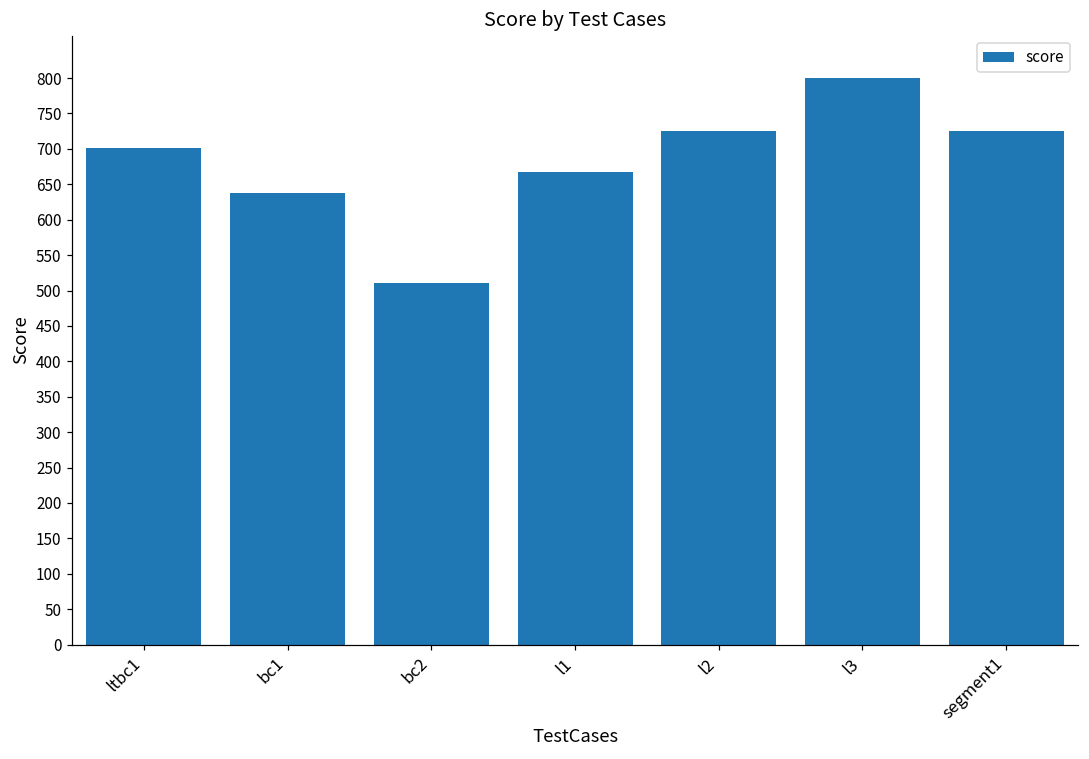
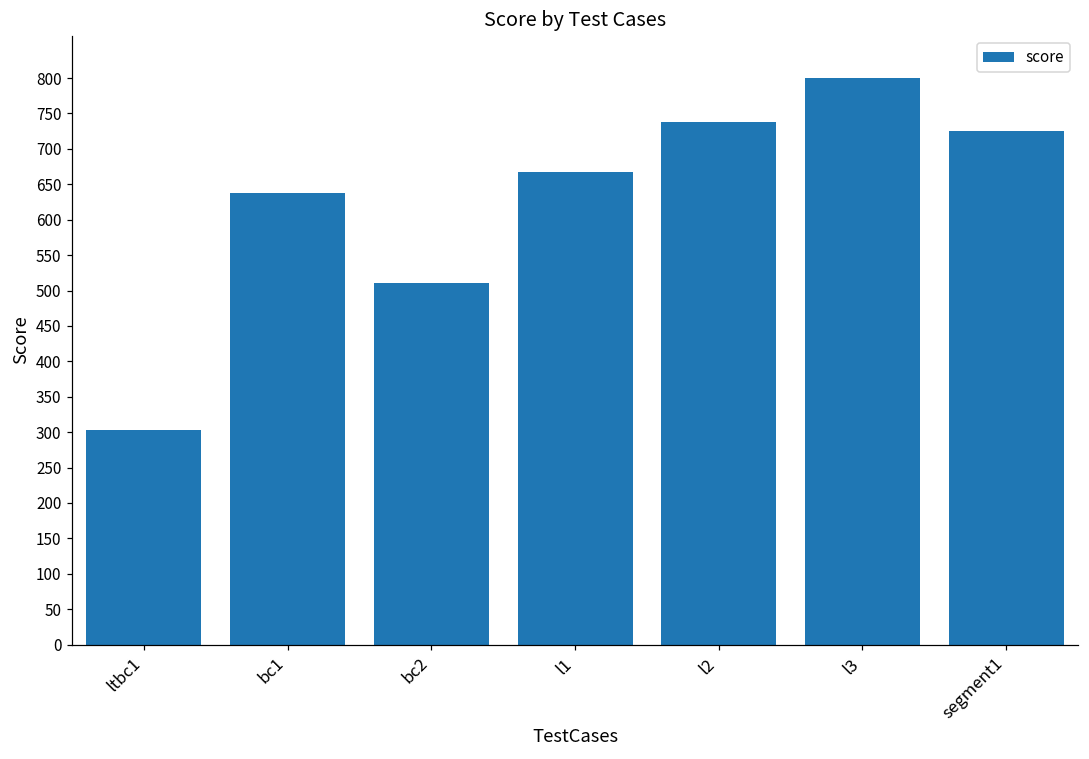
  {
-   "ltbc1": 700,
+   "ltbc1": 300,
    "bc1": 640,
    "bc2": 510,
    "l1": 670,
-   "l2": 730,
+   "l2": 740,
    "l3": 800,
    "segment1": 730
  }
